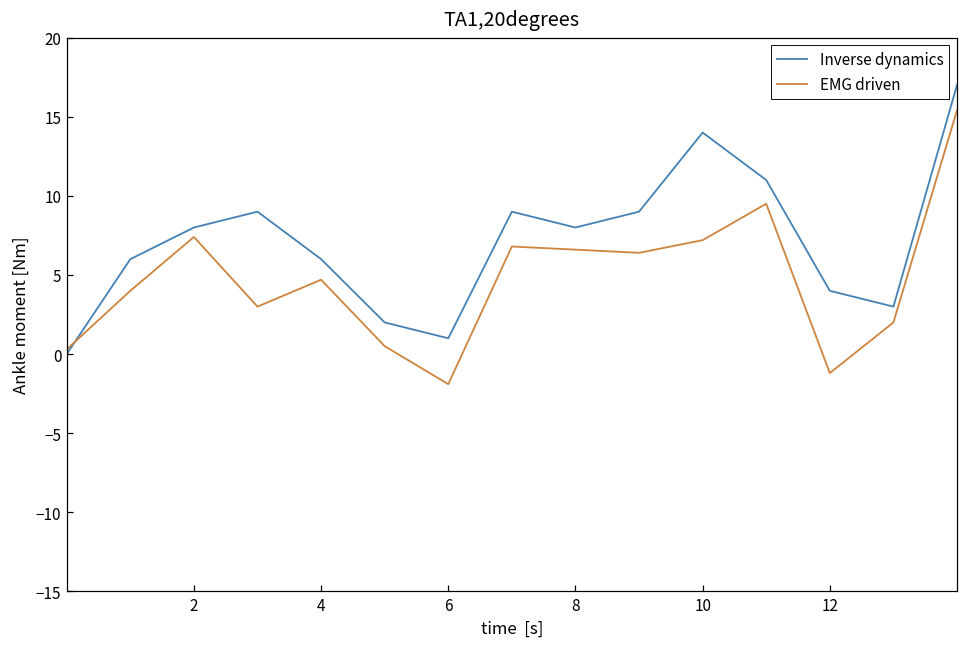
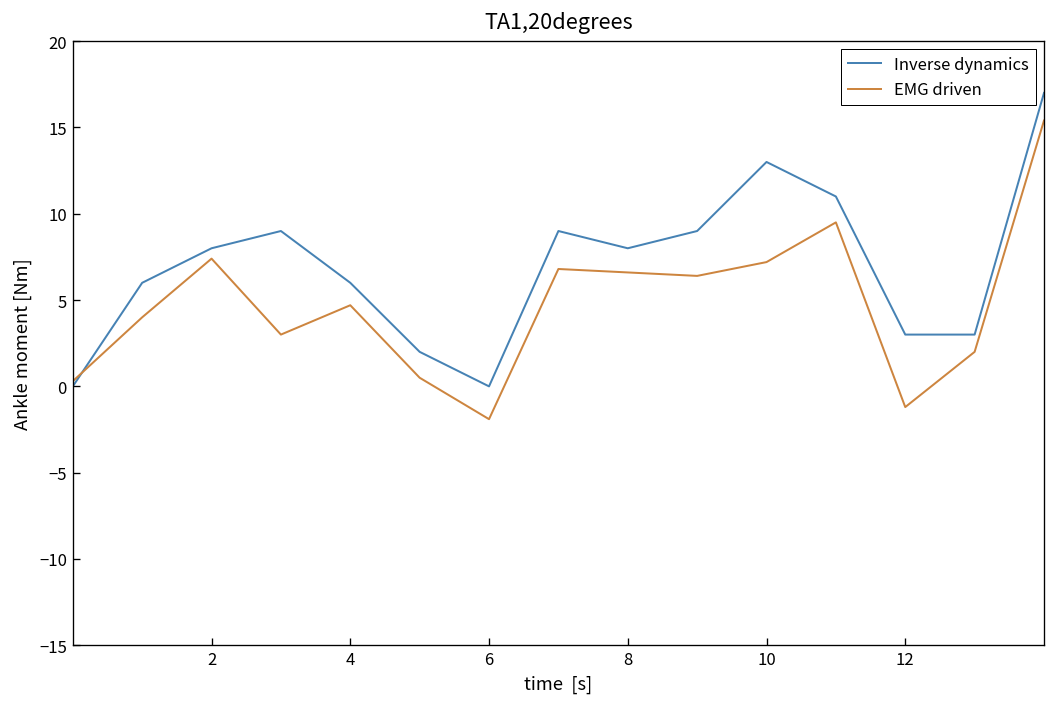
  {
    "Inverse dynamics": {
      "2": 8,
      "4": 6,
-     "6": 1,
+     "6": 0,
      "8": 8,
-     "10": 14,
-     "12": 4
+     "10": 13,
+     "12": 3
    },
    "EMG driven": {
      "2": 7.4,
      "4": 4.7,
      "6": -2,
      "8": 6.6,
      "10": 7.2,
      "12": -1.2
    }
  }
